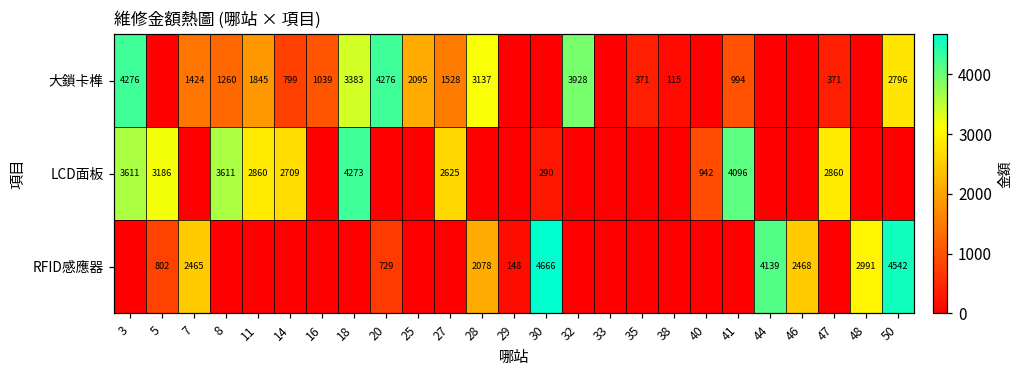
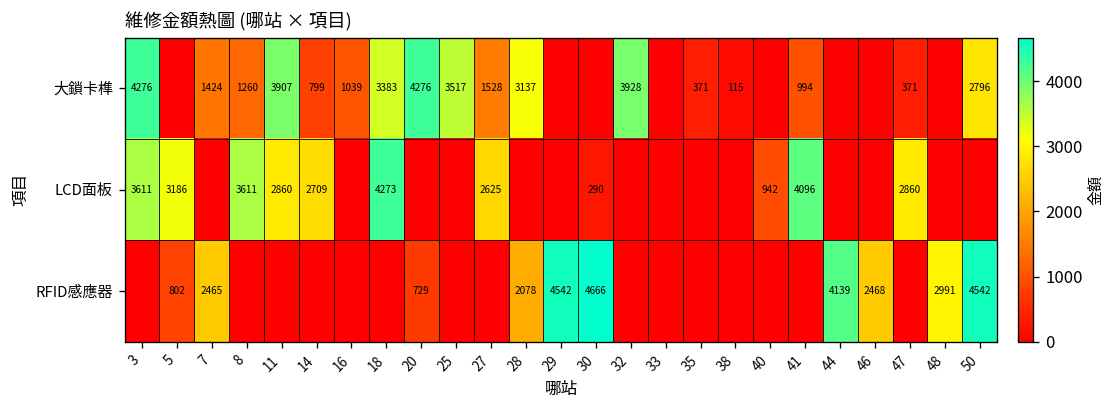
  {
    "大鎖卡榫": {
      "3": 4276,
      "7": 1424,
      "8": 1260,
-     "11": 1845,
+     "11": 3907,
      "14": 799,
      "16": 1039,
      "18": 3383,
      "20": 4276,
-     "25": 2095,
+     "25": 3517,
      "27": 1528,
      "28": 3137,
      "32": 3928,
      "35": 371,
      "38": 115,
      "41": 994,
      "47": 371,
      "50": 2796
    },
    "LCD面板": {
      "3": 3611,
      "5": 3186,
      "8": 3611,
      "11": 2860,
      "14": 2709,
      "18": 4273,
      "27": 2625,
      "30": 290,
      "40": 942,
      "41": 4096,
      "47": 2860
    },
    "RFID感應器": {
      "5": 802,
      "7": 2465,
      "20": 729,
      "28": 2078,
-     "29": 148,
+     "29": 4542,
      "30": 4666,
      "44": 4139,
      "46": 2468,
      "48": 2991,
      "50": 4542
    }
  }
